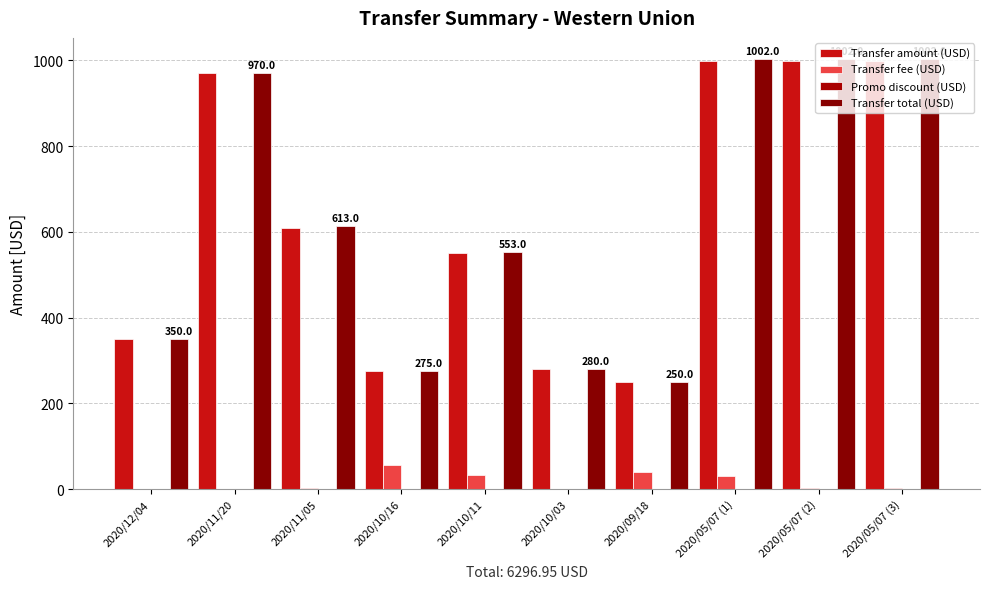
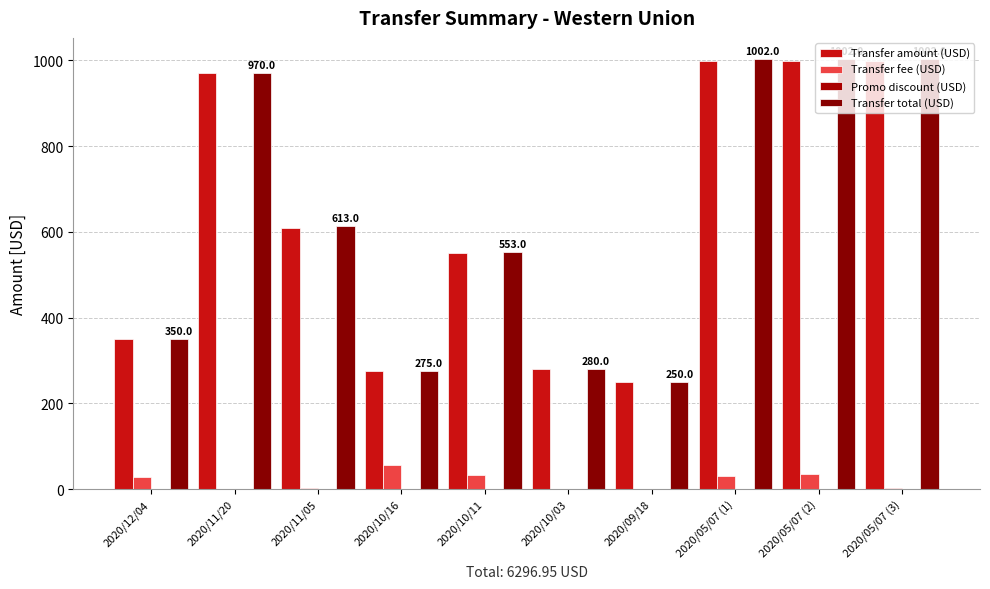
  {
    "Transfer fee (USD)": {
-     "2020/12/04": 0,
+     "2020/12/04": 30,
      "2020/11/20": 0,
      "2020/10/16": 60,
      "2020/10/11": 30,
      "2020/10/03": 0,
-     "2020/09/18": 40,
+     "2020/09/18": 0,
      "2020/05/07 (1)": 30,
-     "2020/05/07 (2)": 0
+     "2020/05/07 (2)": 40
    }
  }
